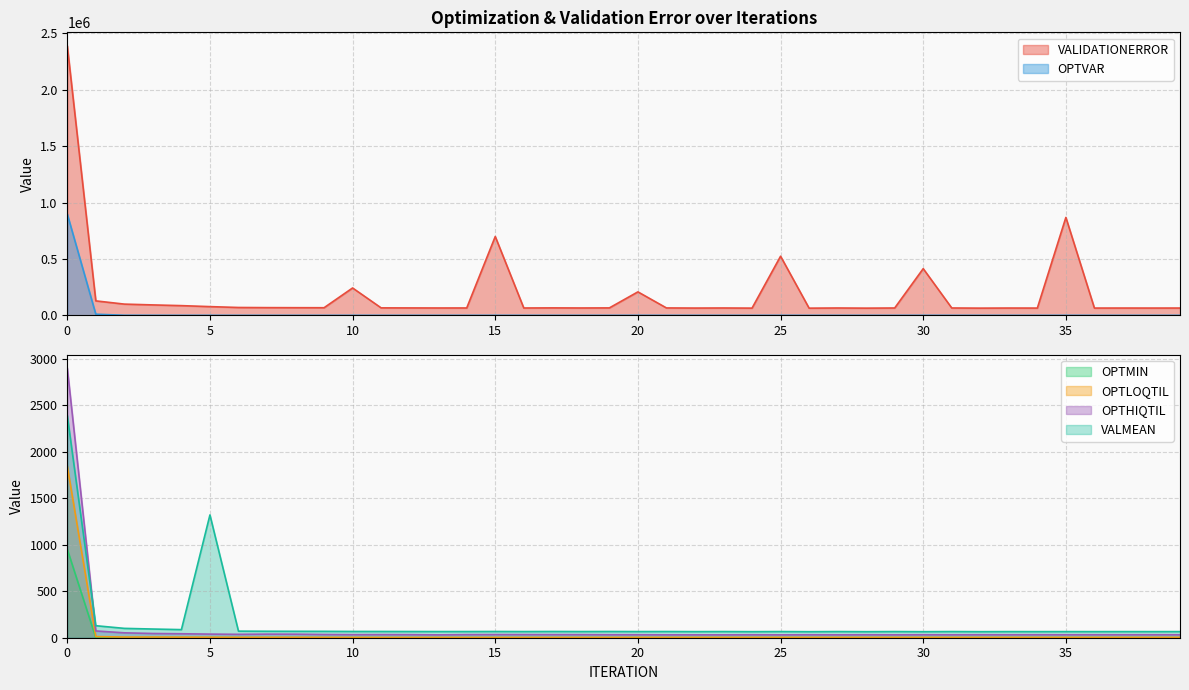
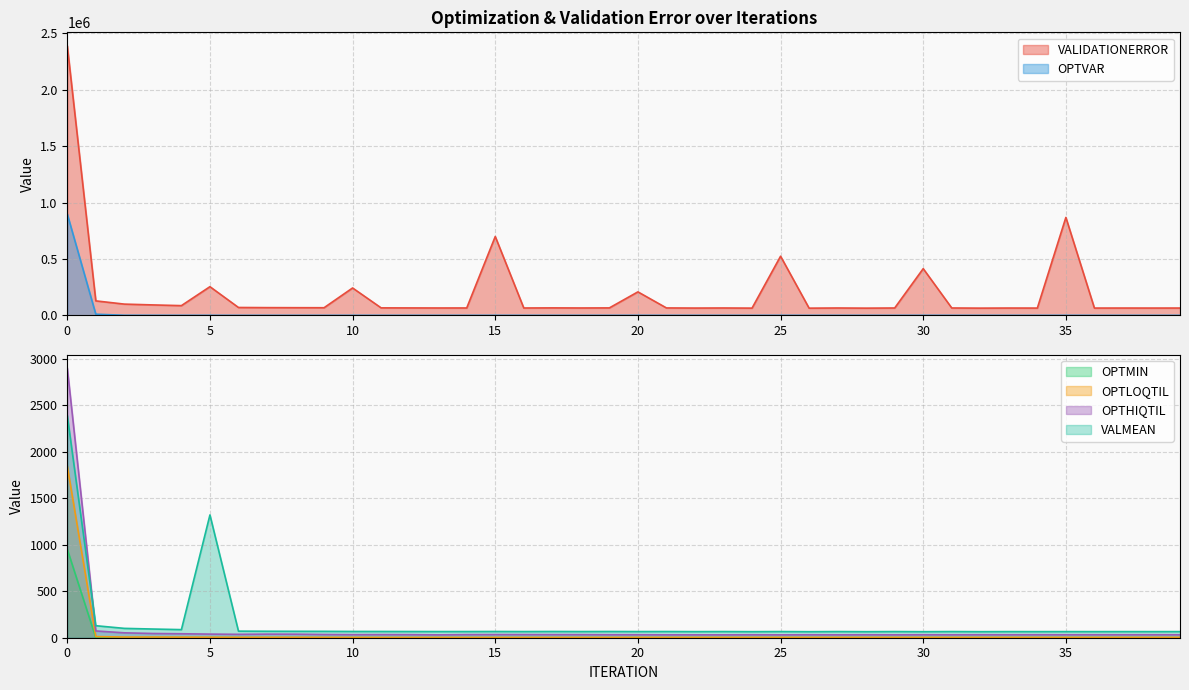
  {
    "Optimization & Validation Error over Iterations": {
      "VALIDATIONERROR": {
        "0": 2390000,
-       "5": 80000,
+       "5": 260000,
        "10": 240000,
        "15": 700000,
        "20": 210000,
        "25": 520000,
        "30": 410000,
        "35": 870000
      },
      "OPTVAR": {
        "0": 900000,
        "5": 0,
        "10": 0,
        "15": 0,
        "20": 0,
        "25": 0,
        "30": 0,
        "35": 0
      }
    }
  }
